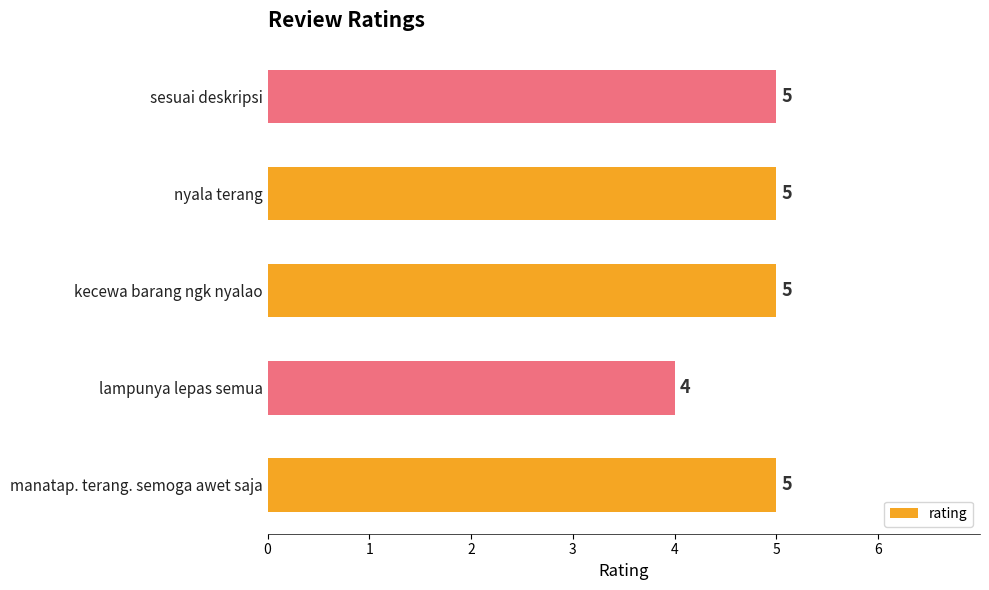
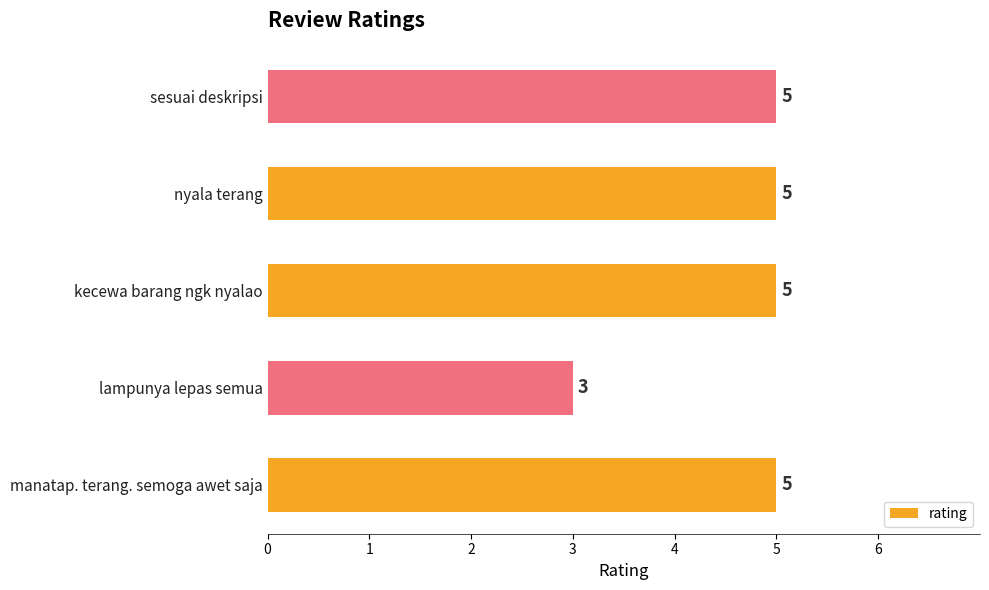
  {
    "sesuai deskripsi": 5,
    "nyala terang": 5,
    "kecewa barang ngk nyalao": 5,
-   "lampunya lepas semua": 4,
+   "lampunya lepas semua": 3,
    "manatap. terang. semoga awet saja": 5
  }
